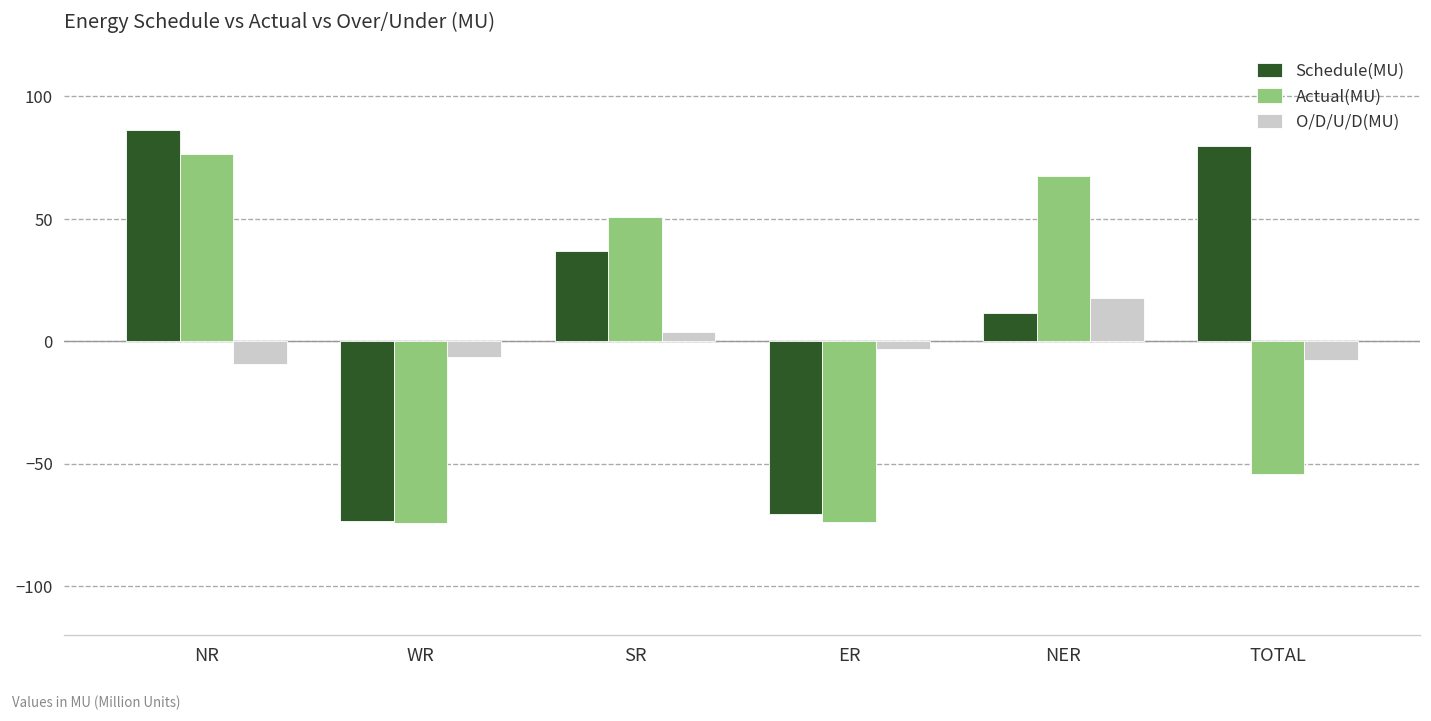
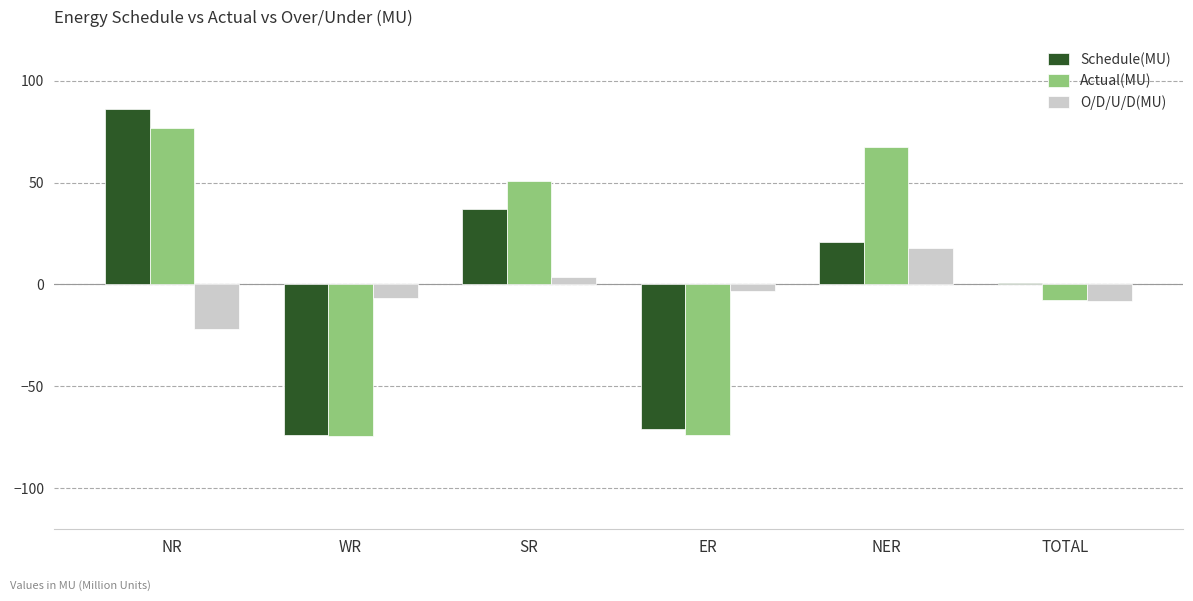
  {
    "Schedule(MU)": {
      "NR": 86,
      "WR": -74,
      "SR": 37,
      "ER": -71,
-     "NER": 12,
-     "TOTAL": 80
+     "NER": 21,
+     "TOTAL": 1
    },
    "Actual(MU)": {
      "NR": 77,
      "WR": -75,
      "SR": 51,
      "ER": -74,
      "NER": 68,
-     "TOTAL": -54
+     "TOTAL": -8
    },
    "O/D/U/D(MU)": {
-     "NR": -10,
+     "NR": -22,
      "WR": -6,
      "SR": 4,
      "ER": -3,
      "NER": 18,
      "TOTAL": -8
    }
  }
